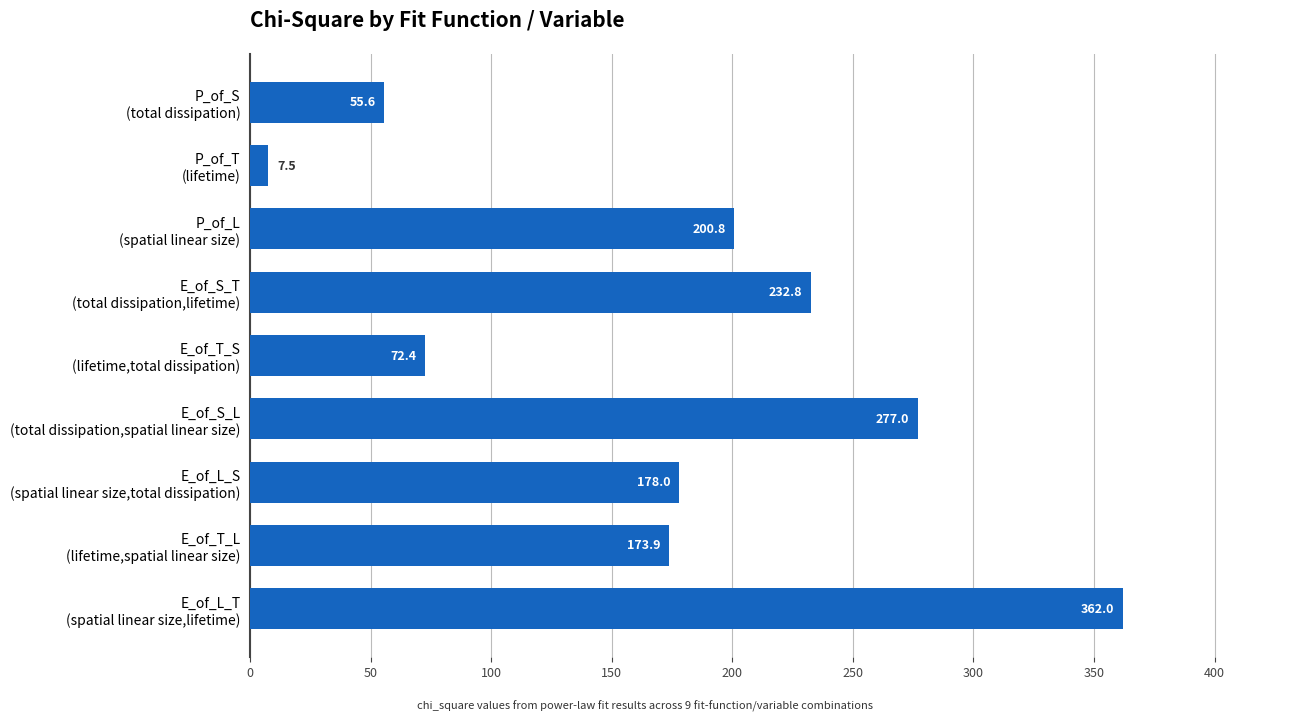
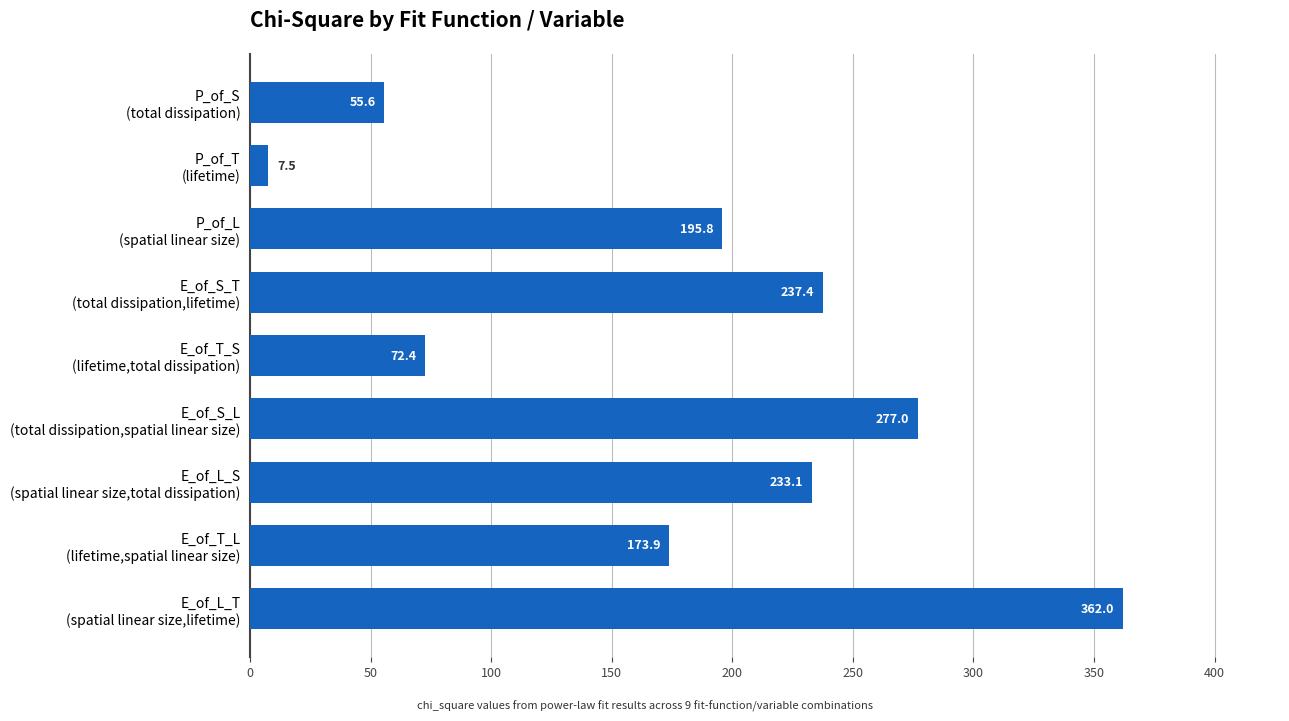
  {
    "P_of_S (total dissipation)": 55.6,
    "P_of_T (lifetime)": 7.5,
-   "P_of_L (spatial linear size)": 200.8,
-   "E_of_S_T (total dissipation,lifetime)": 232.8,
+   "P_of_L (spatial linear size)": 195.8,
+   "E_of_S_T (total dissipation,lifetime)": 237.4,
    "E_of_T_S (lifetime,total dissipation)": 72.4,
    "E_of_S_L (total dissipation,spatial linear size)": 277.0,
-   "E_of_L_S (spatial linear size,total dissipation)": 178.0,
+   "E_of_L_S (spatial linear size,total dissipation)": 233.1,
    "E_of_T_L (lifetime,spatial linear size)": 173.9,
    "E_of_L_T (spatial linear size,lifetime)": 362.0
  }
